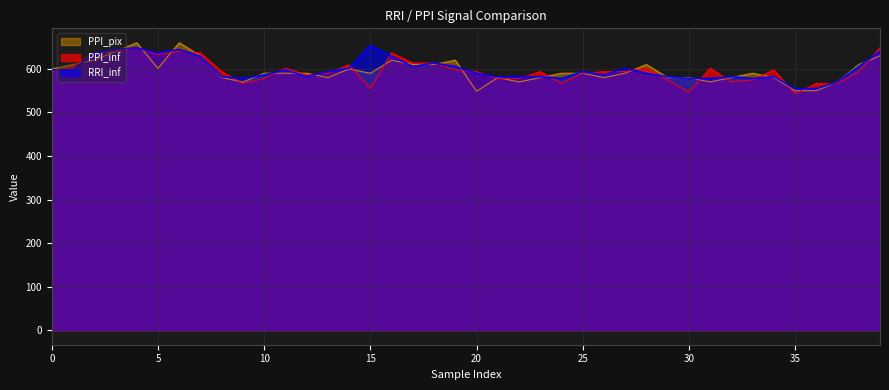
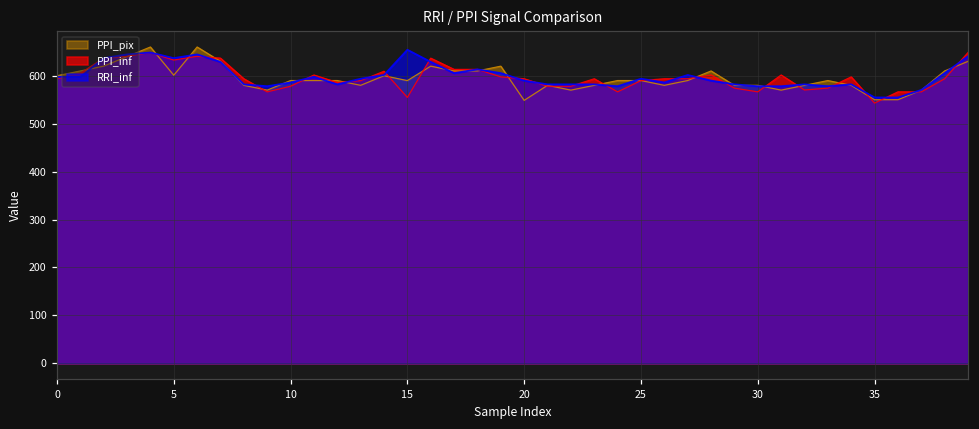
  {
    "PPI_pix": {
      "5": 600,
      "15": 590,
      "20": 550
    },
    "PPI_inf": {
      "10": 580,
      "15": 550,
-     "30": 550,
+     "30": 570,
      "35": 540
    },
    "RRI_inf": {
      "15": 650
    }
  }
